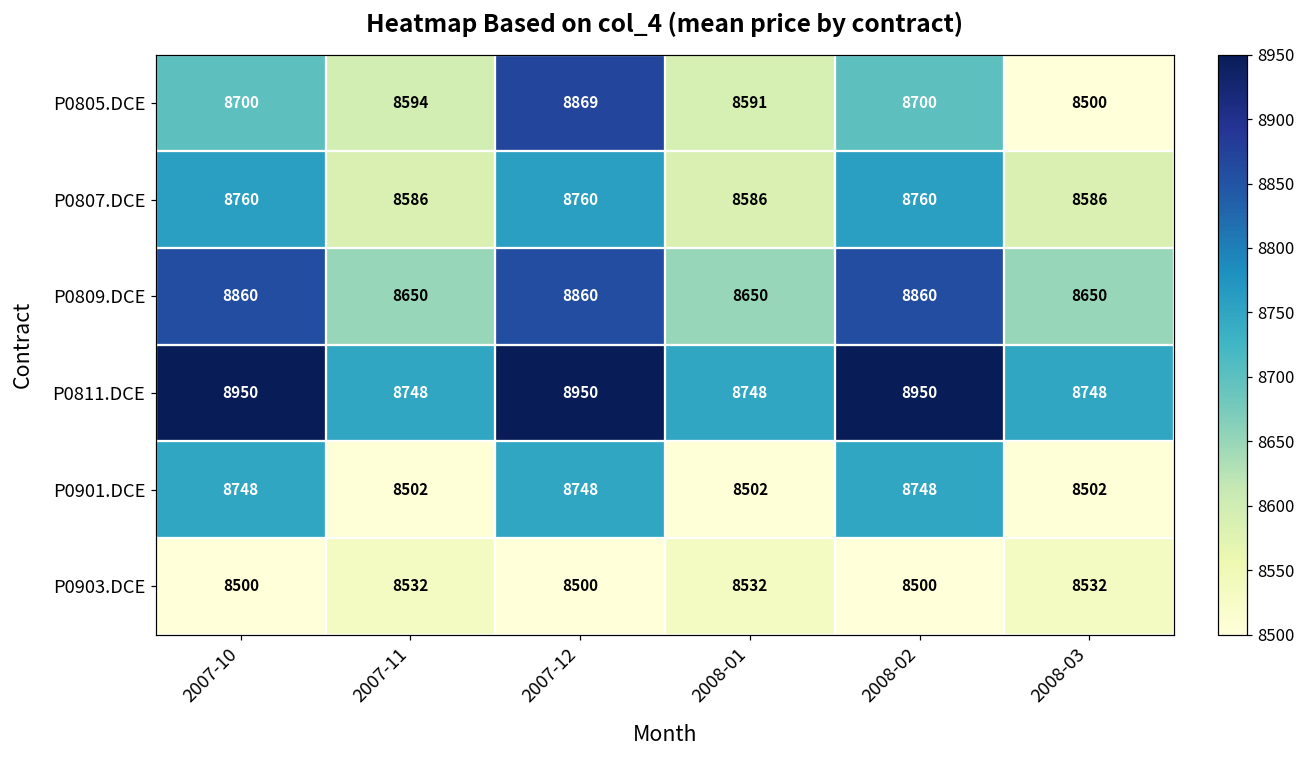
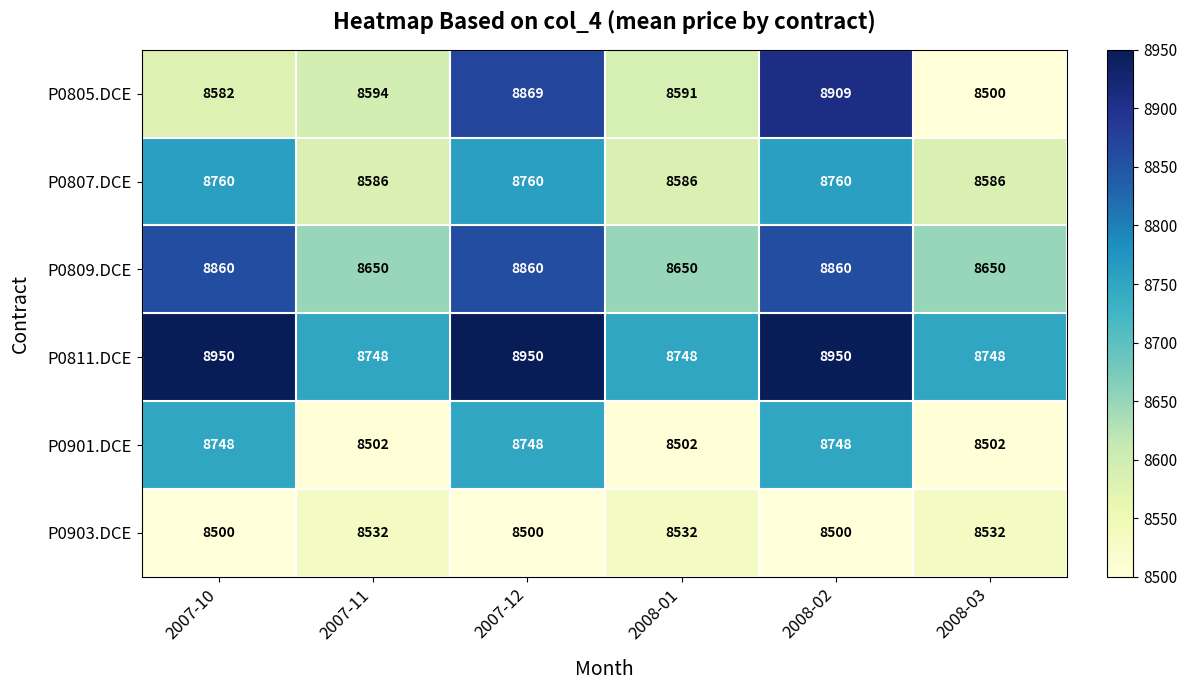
  {
    "P0805.DCE": {
-     "2007-10": 8700,
+     "2007-10": 8582,
      "2007-11": 8594,
      "2007-12": 8869,
      "2008-01": 8591,
-     "2008-02": 8700,
+     "2008-02": 8909,
      "2008-03": 8500
    },
    "P0807.DCE": {
      "2007-10": 8760,
      "2007-11": 8586,
      "2007-12": 8760,
      "2008-01": 8586,
      "2008-02": 8760,
      "2008-03": 8586
    },
    "P0809.DCE": {
      "2007-10": 8860,
      "2007-11": 8650,
      "2007-12": 8860,
      "2008-01": 8650,
      "2008-02": 8860,
      "2008-03": 8650
    },
    "P0811.DCE": {
      "2007-10": 8950,
      "2007-11": 8748,
      "2007-12": 8950,
      "2008-01": 8748,
      "2008-02": 8950,
      "2008-03": 8748
    },
    "P0901.DCE": {
      "2007-10": 8748,
      "2007-11": 8502,
      "2007-12": 8748,
      "2008-01": 8502,
      "2008-02": 8748,
      "2008-03": 8502
    },
    "P0903.DCE": {
      "2007-10": 8500,
      "2007-11": 8532,
      "2007-12": 8500,
      "2008-01": 8532,
      "2008-02": 8500,
      "2008-03": 8532
    }
  }
